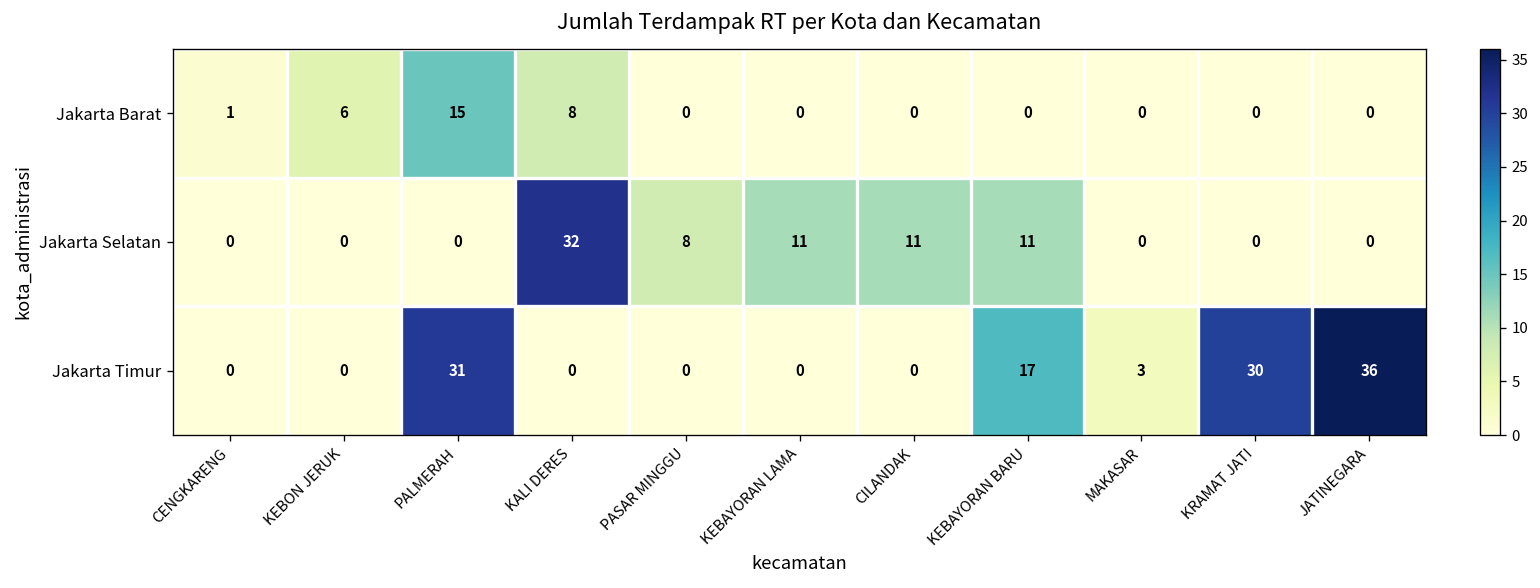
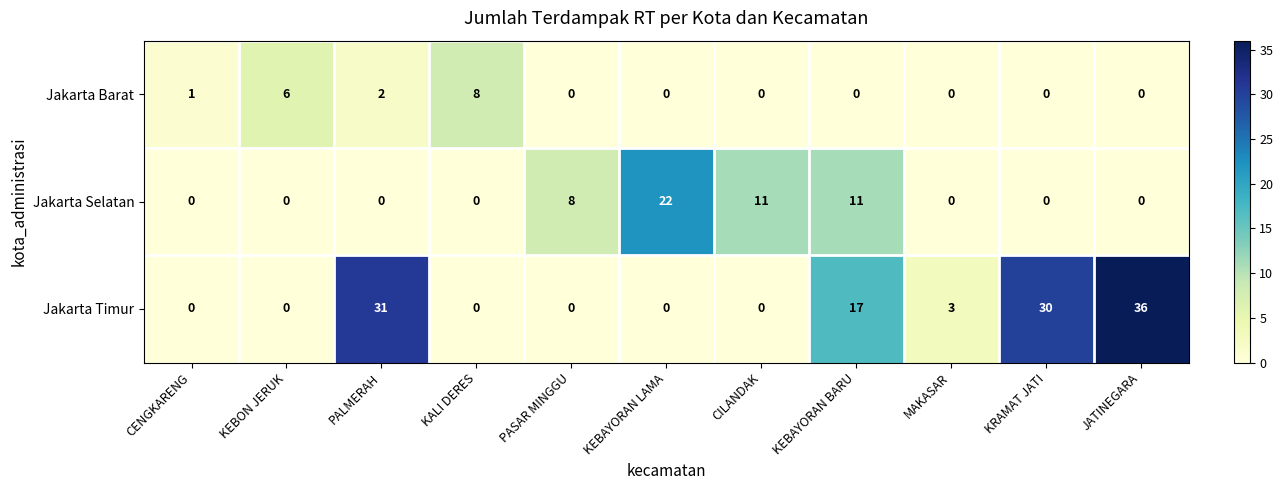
  {
    "Jakarta Barat": {
      "CENGKARENG": 1,
      "KEBON JERUK": 6,
-     "PALMERAH": 15,
+     "PALMERAH": 2,
      "KALI DERES": 8,
      "PASAR MINGGU": 0,
      "KEBAYORAN LAMA": 0,
      "CILANDAK": 0,
      "KEBAYORAN BARU": 0,
      "MAKASAR": 0,
      "KRAMAT JATI": 0,
      "JATINEGARA": 0
    },
    "Jakarta Selatan": {
      "CENGKARENG": 0,
      "KEBON JERUK": 0,
      "PALMERAH": 0,
-     "KALI DERES": 32,
+     "KALI DERES": 0,
      "PASAR MINGGU": 8,
-     "KEBAYORAN LAMA": 11,
+     "KEBAYORAN LAMA": 22,
      "CILANDAK": 11,
      "KEBAYORAN BARU": 11,
      "MAKASAR": 0,
      "KRAMAT JATI": 0,
      "JATINEGARA": 0
    },
    "Jakarta Timur": {
      "CENGKARENG": 0,
      "KEBON JERUK": 0,
      "PALMERAH": 31,
      "KALI DERES": 0,
      "PASAR MINGGU": 0,
      "KEBAYORAN LAMA": 0,
      "CILANDAK": 0,
      "KEBAYORAN BARU": 17,
      "MAKASAR": 3,
      "KRAMAT JATI": 30,
      "JATINEGARA": 36
    }
  }
